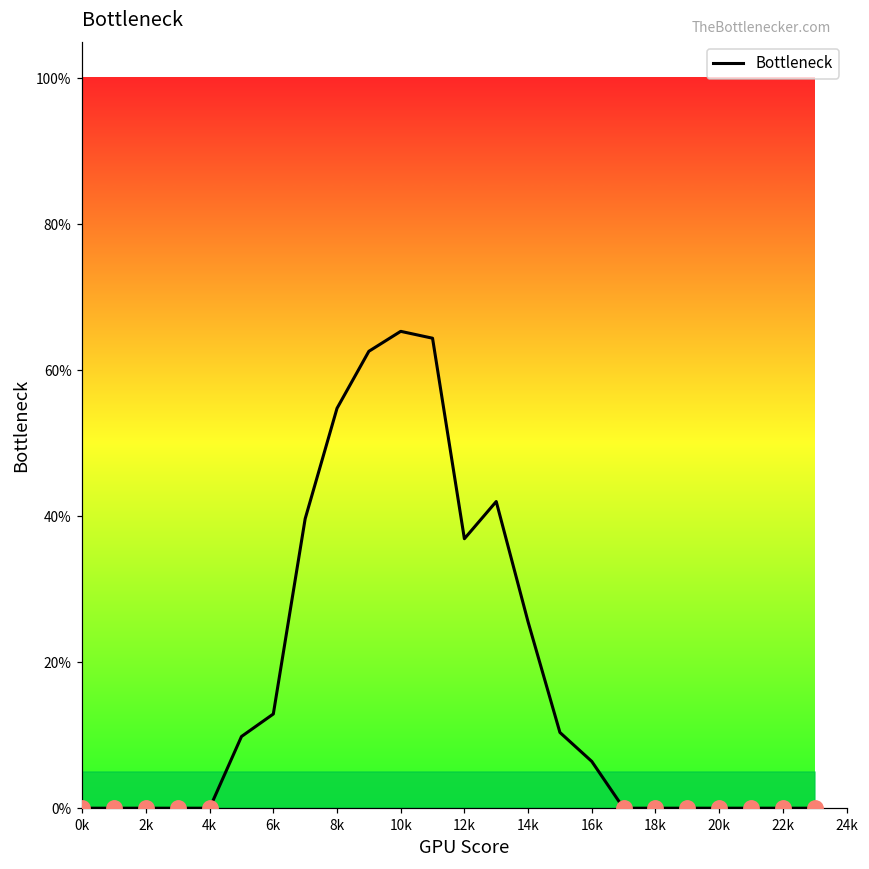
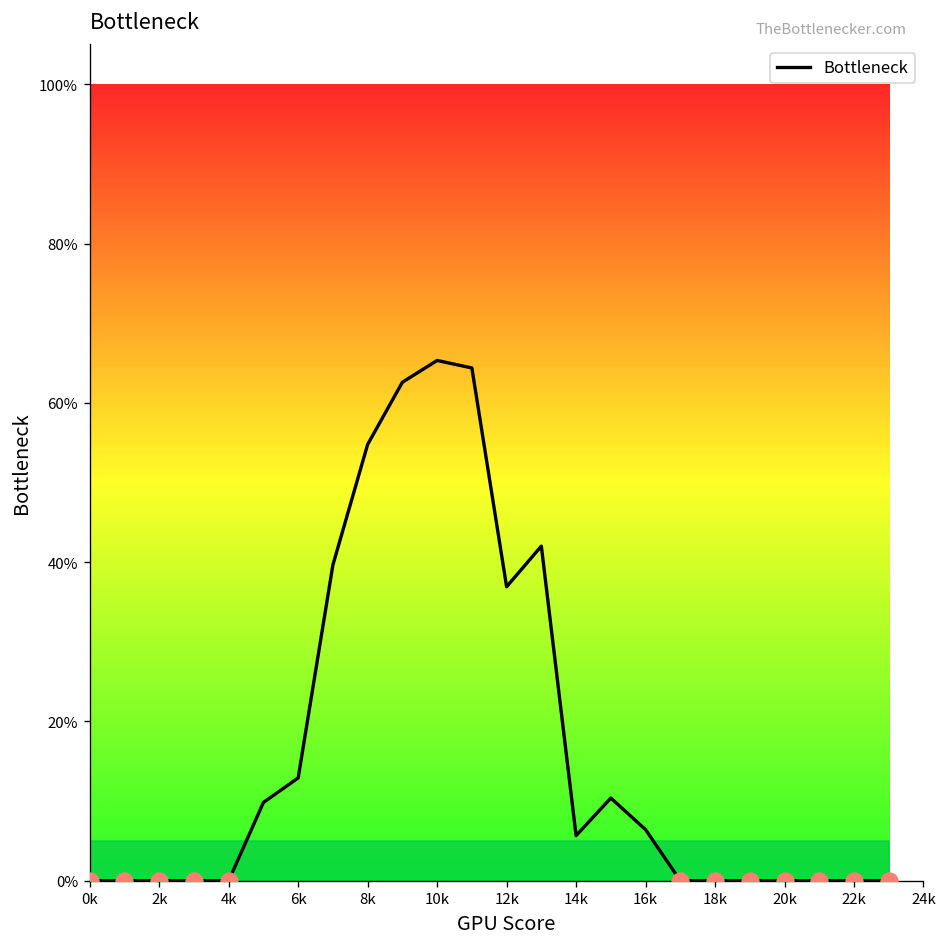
  {
    "Bottleneck": {
      "6k": "13%",
      "8k": "55%",
      "10k": "65%",
      "12k": "37%",
-     "14k": "26%",
+     "14k": "6%",
      "16k": "6%"
    }
  }
